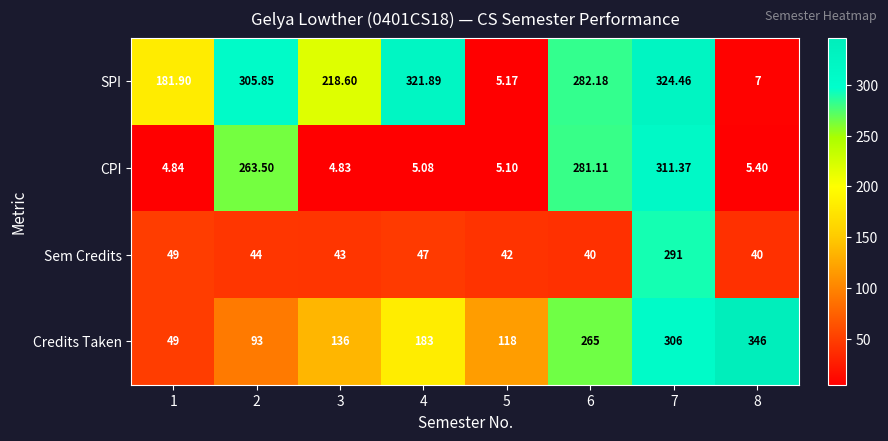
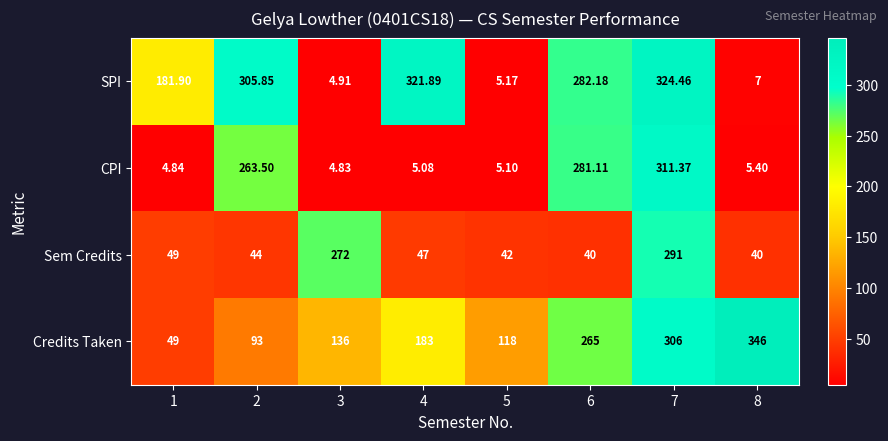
  {
    "SPI": {
      "1": 181.90,
      "2": 305.85,
-     "3": 218.60,
+     "3": 4.91,
      "4": 321.89,
      "5": 5.17,
      "6": 282.18,
      "7": 324.46,
      "8": 7
    },
    "CPI": {
      "1": 4.84,
      "2": 263.50,
      "3": 4.83,
      "4": 5.08,
      "5": 5.10,
      "6": 281.11,
      "7": 311.37,
      "8": 5.40
    },
    "Sem Credits": {
      "1": 49,
      "2": 44,
-     "3": 43,
+     "3": 272,
      "4": 47,
      "5": 42,
      "6": 40,
      "7": 291,
      "8": 40
    },
    "Credits Taken": {
      "1": 49,
      "2": 93,
      "3": 136,
      "4": 183,
      "5": 118,
      "6": 265,
      "7": 306,
      "8": 346
    }
  }
